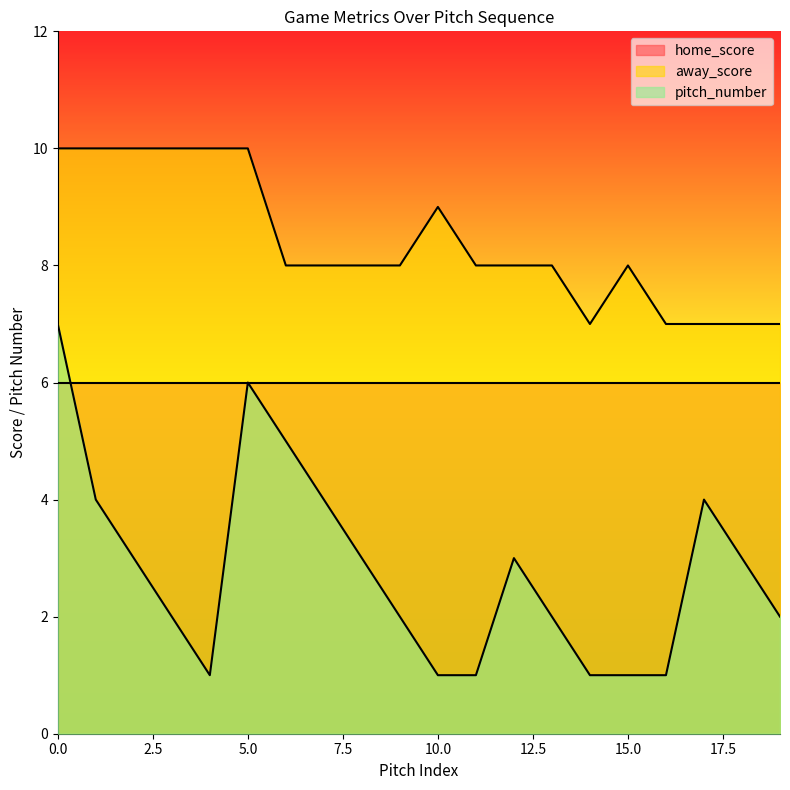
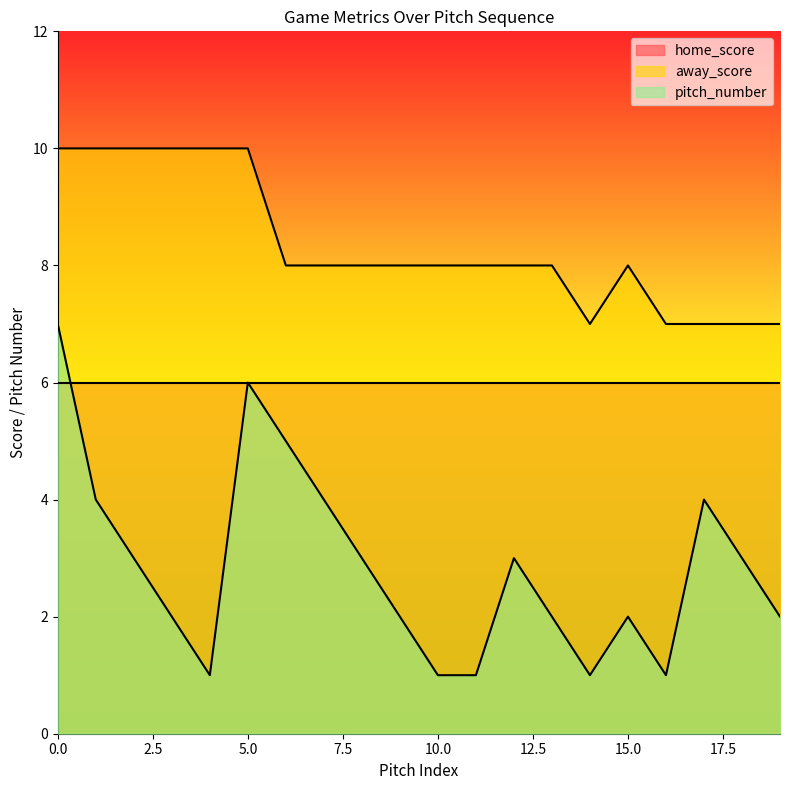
  {
    "home_score": {
      "0.0": 6,
      "10.0": 6,
      "15.0": 6
    },
    "away_score": {
      "0.0": 10,
      "5.0": 10,
-     "10.0": 9,
+     "10.0": 8,
      "15.0": 8
    },
    "pitch_number": {
      "0.0": 7,
      "10.0": 1,
-     "15.0": 1
+     "15.0": 2
    }
  }
